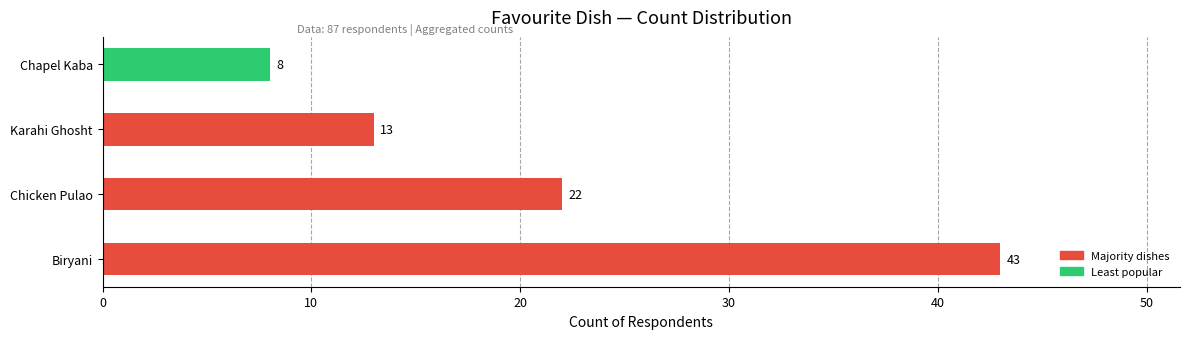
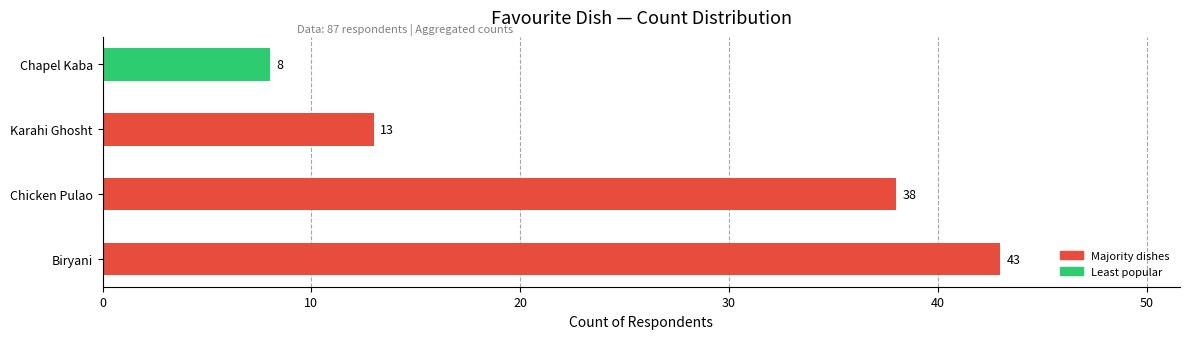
  {
    "Chapel Kaba": 8,
    "Karahi Ghosht": 13,
-   "Chicken Pulao": 22,
+   "Chicken Pulao": 38,
    "Biryani": 43
  }
